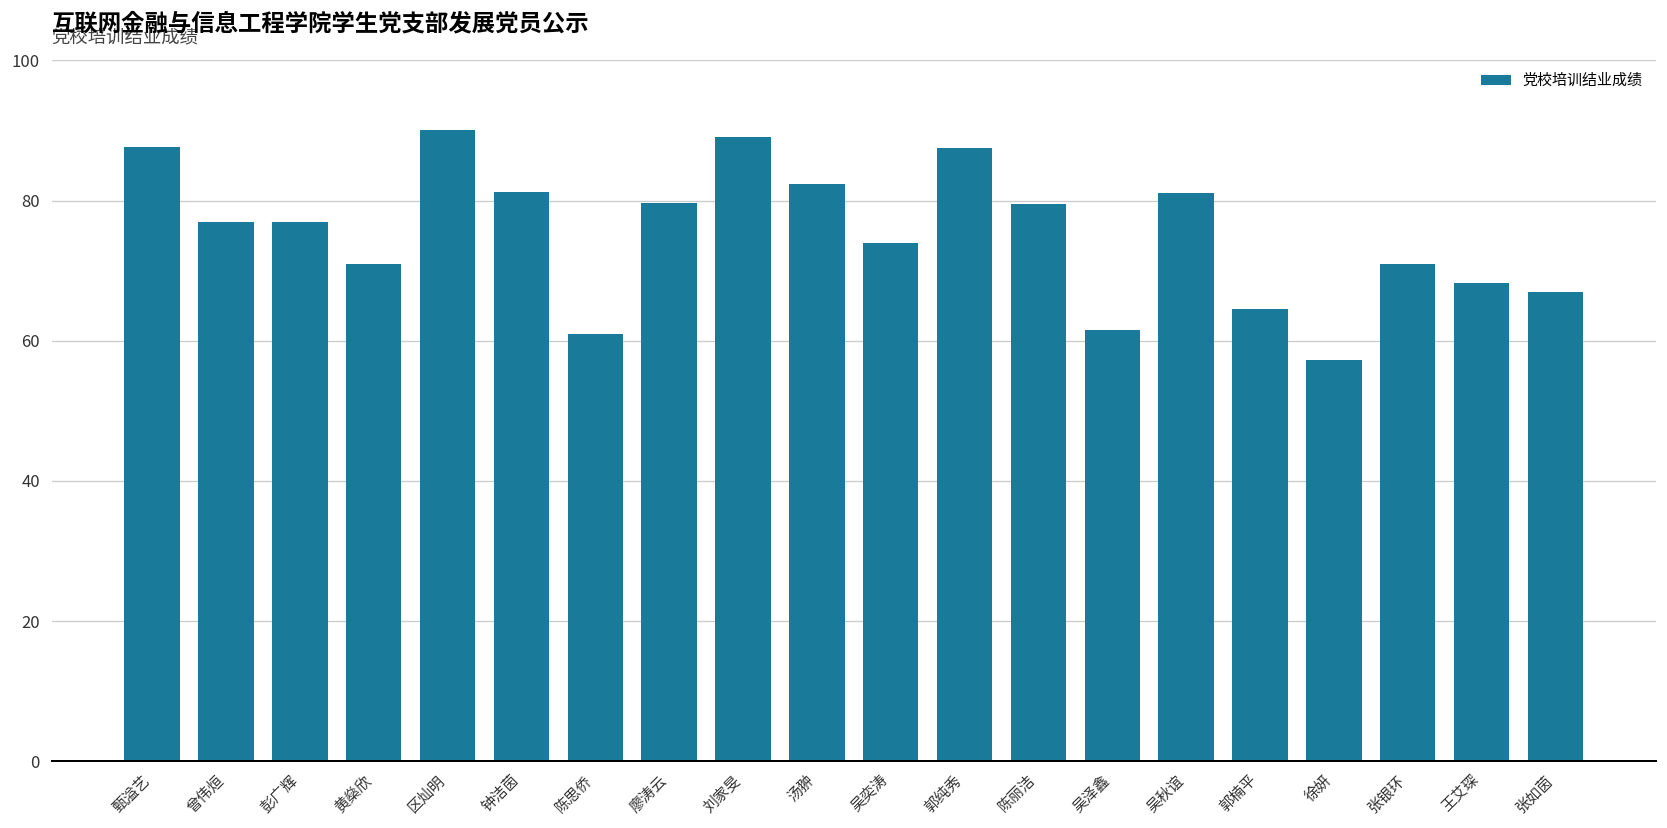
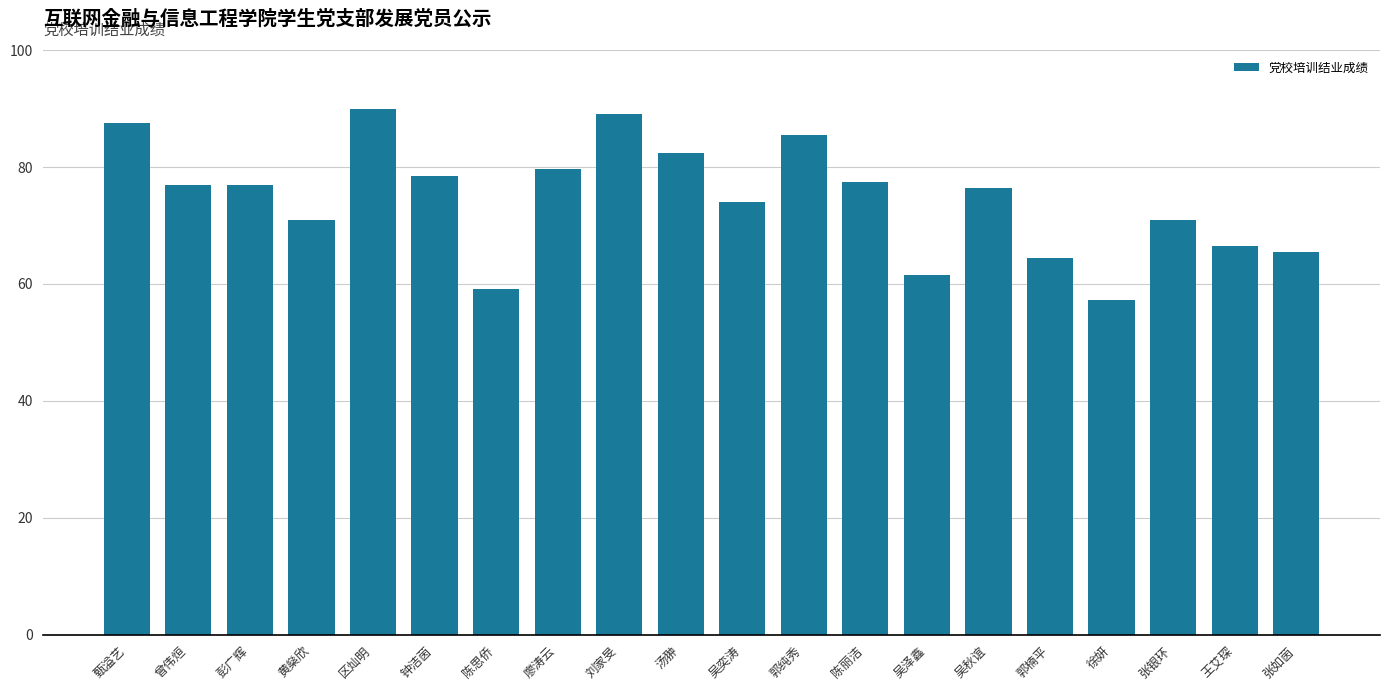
  {
    "甄溢艺": 88,
    "曾伟烜": 77,
    "彭广辉": 77,
    "黄燊欣": 71,
    "区灿明": 90,
-   "钟洁茵": 81,
-   "陈思侨": 61,
+   "钟洁茵": 79,
+   "陈思侨": 59,
    "廖涛云": 80,
    "刘家旻": 89,
    "汤翀": 82,
    "吴奕涛": 74,
-   "郭纯秀": 88,
-   "陈丽洁": 80,
+   "郭纯秀": 86,
+   "陈丽洁": 77,
    "吴泽鑫": 62,
-   "吴秋谊": 81,
+   "吴秋谊": 76,
    "郭楠平": 65,
    "徐妍": 57,
    "张银环": 71,
-   "王艾琛": 68,
-   "张如茵": 67
+   "王艾琛": 67,
+   "张如茵": 66
  }
